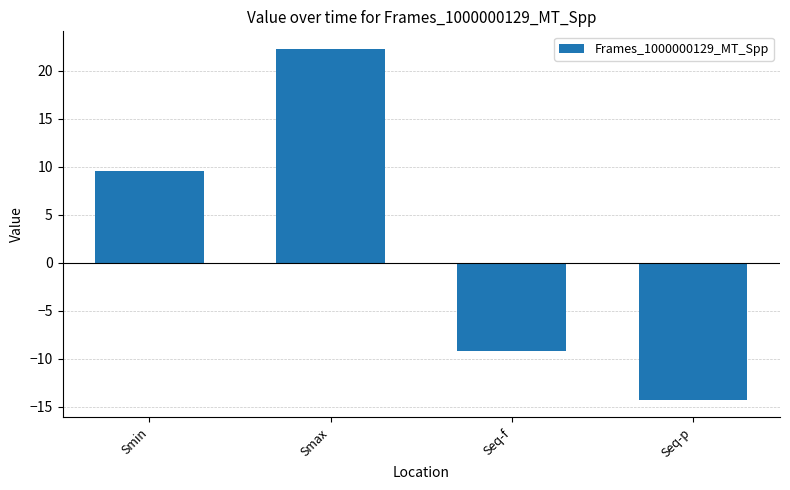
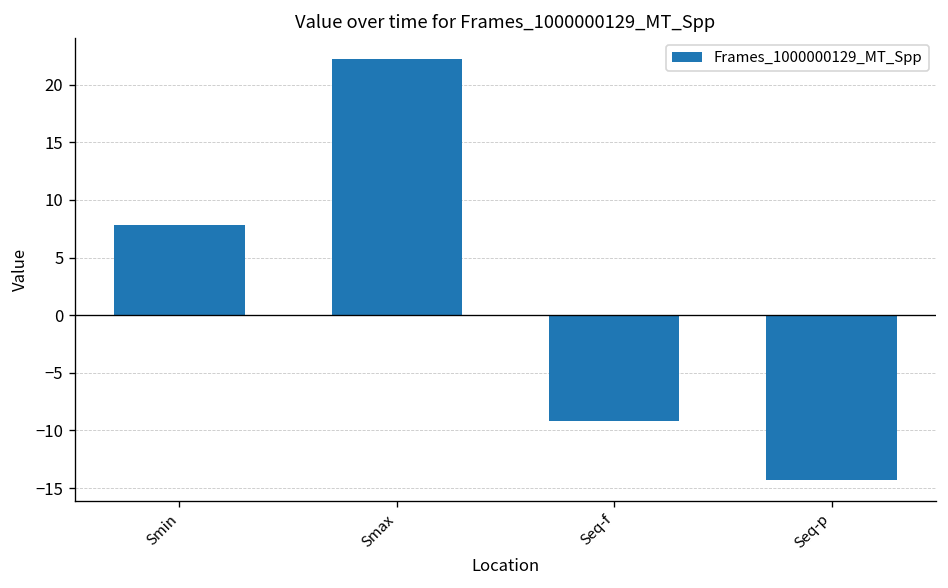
  {
-   "Smin": 10,
+   "Smin": 8,
    "Smax": 22,
    "Seq-f": -9,
    "Seq-p": -14
  }
